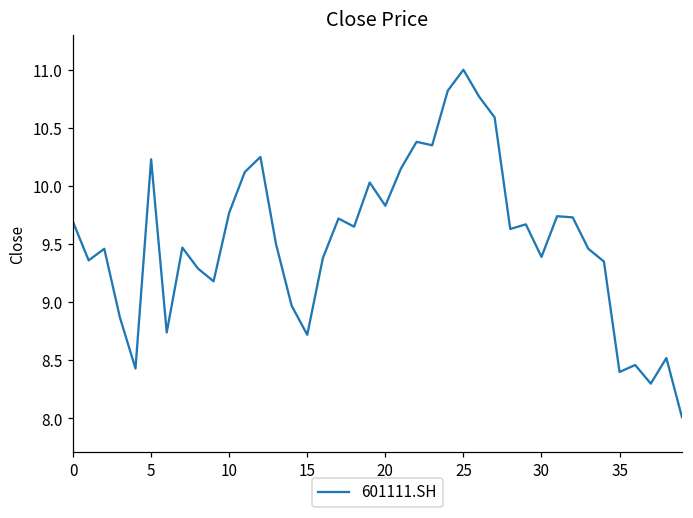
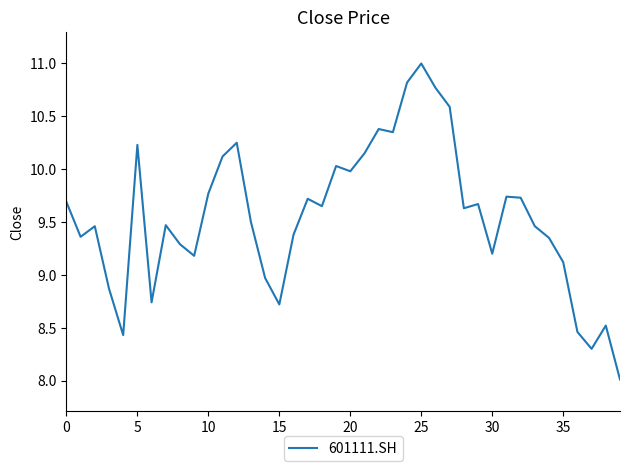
  {
    "0": 9.69,
    "5": 10.23,
    "10": 9.77,
    "15": 8.72,
-   "20": 9.83,
+   "20": 9.98,
    "25": 11.00,
-   "30": 9.39,
-   "35": 8.40
+   "30": 9.20,
+   "35": 9.12
  }
